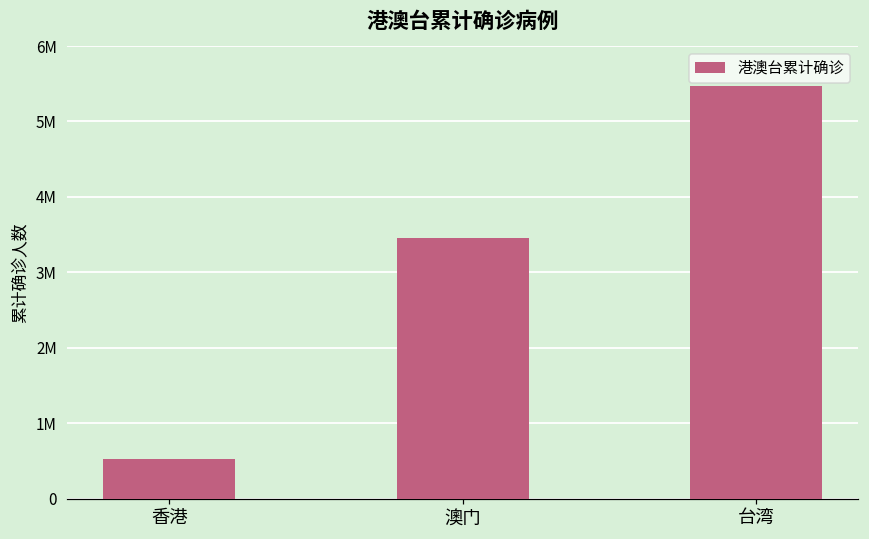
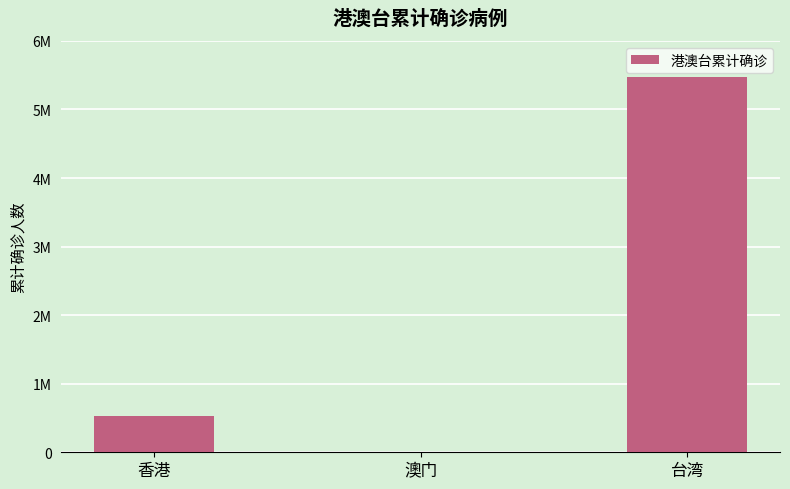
  {
    "香港": 500000,
-   "澳门": 3500000,
+   "澳门": 0,
    "台湾": 5500000
  }
